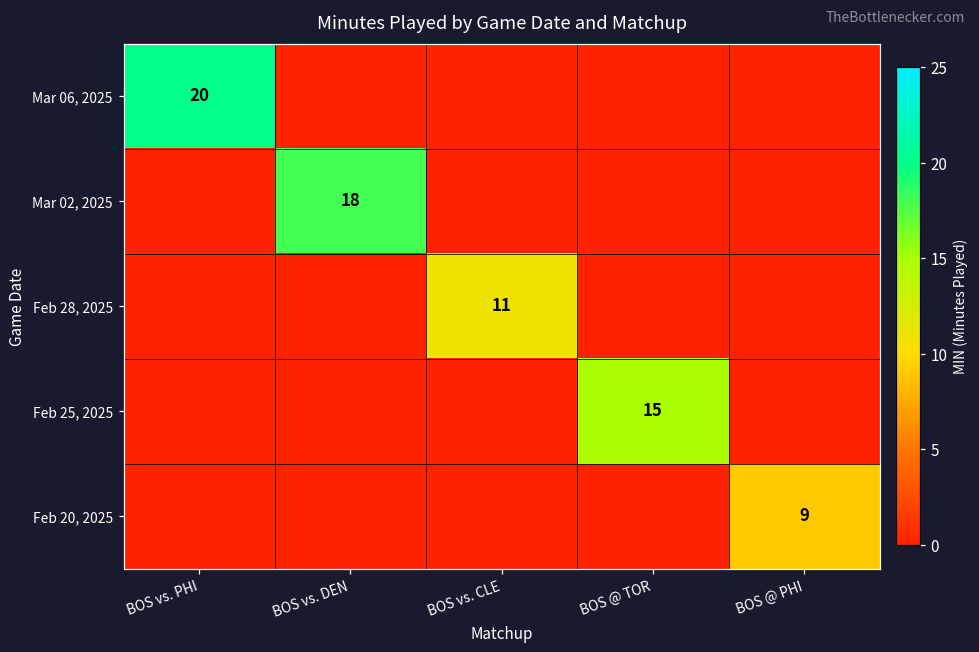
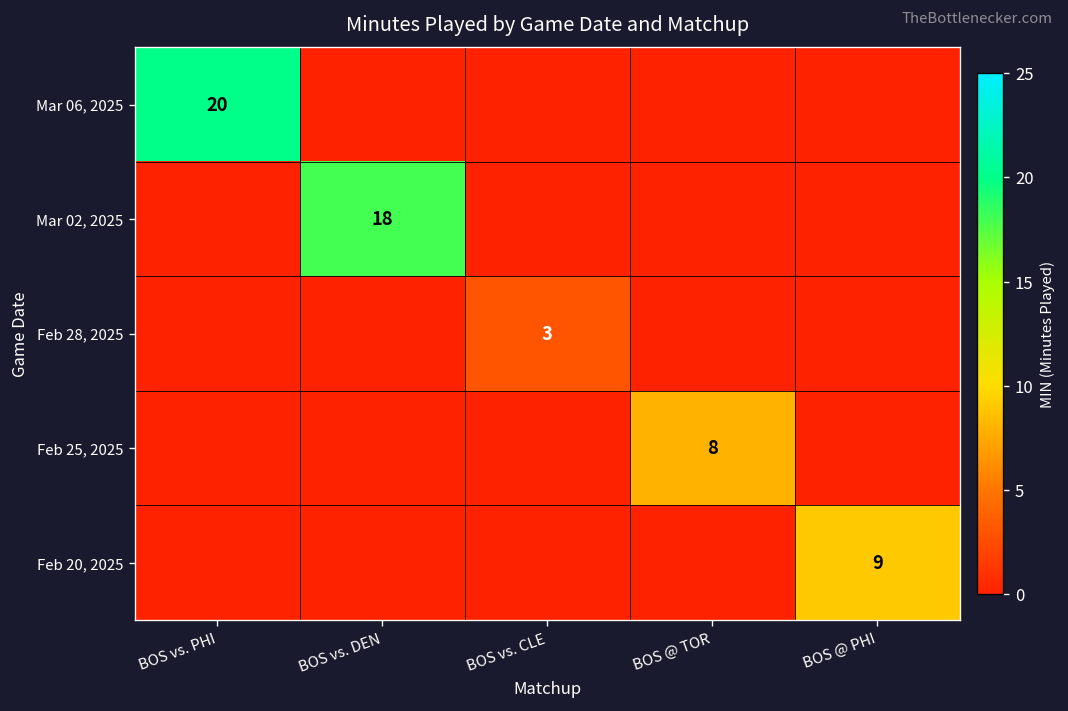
  {
    "Mar 06, 2025": {
      "BOS vs. PHI": 20
    },
    "Mar 02, 2025": {
      "BOS vs. DEN": 18
    },
    "Feb 28, 2025": {
-     "BOS vs. CLE": 11
+     "BOS vs. CLE": 3
    },
    "Feb 25, 2025": {
-     "BOS @ TOR": 15
+     "BOS @ TOR": 8
    },
    "Feb 20, 2025": {
      "BOS @ PHI": 9
    }
  }
